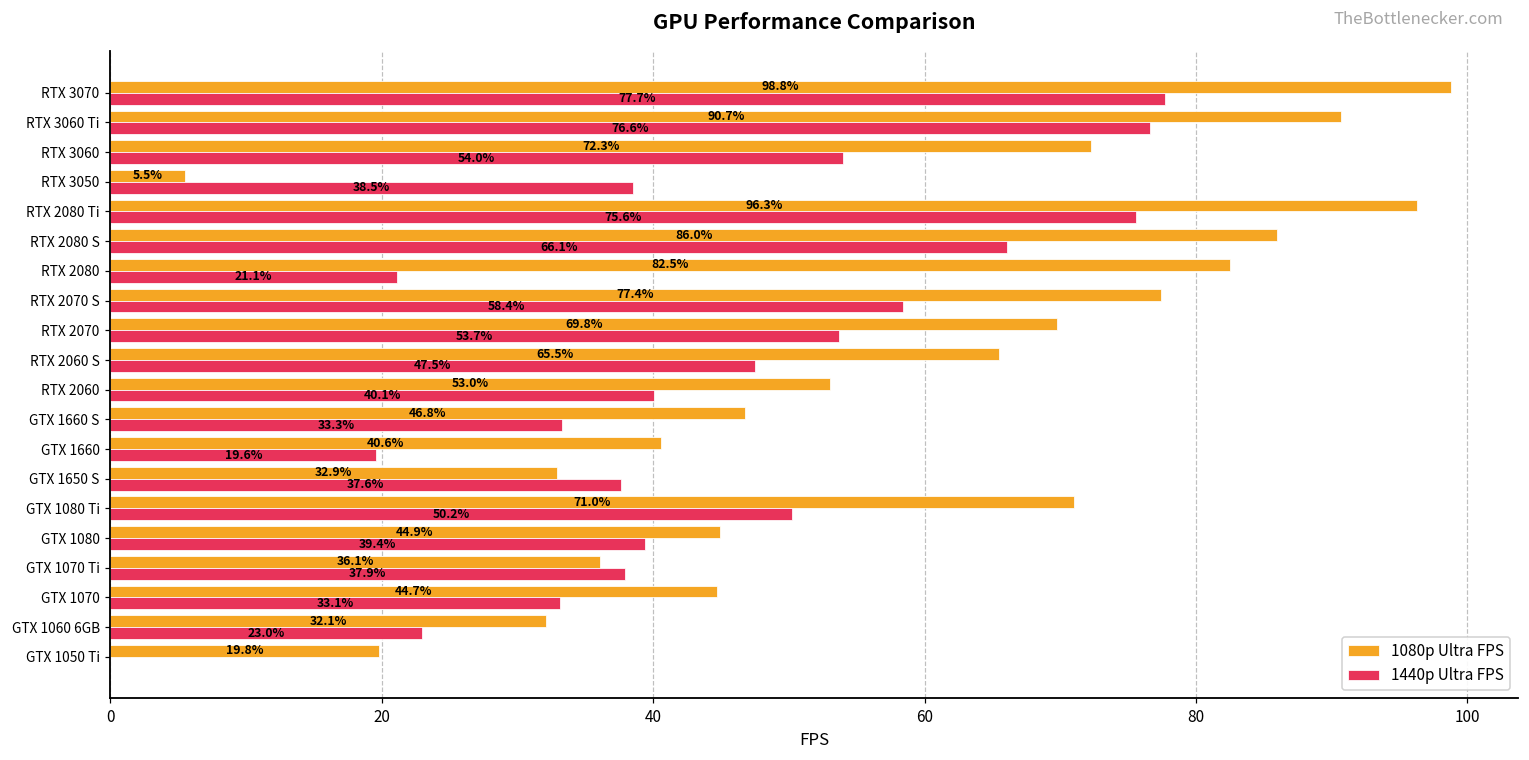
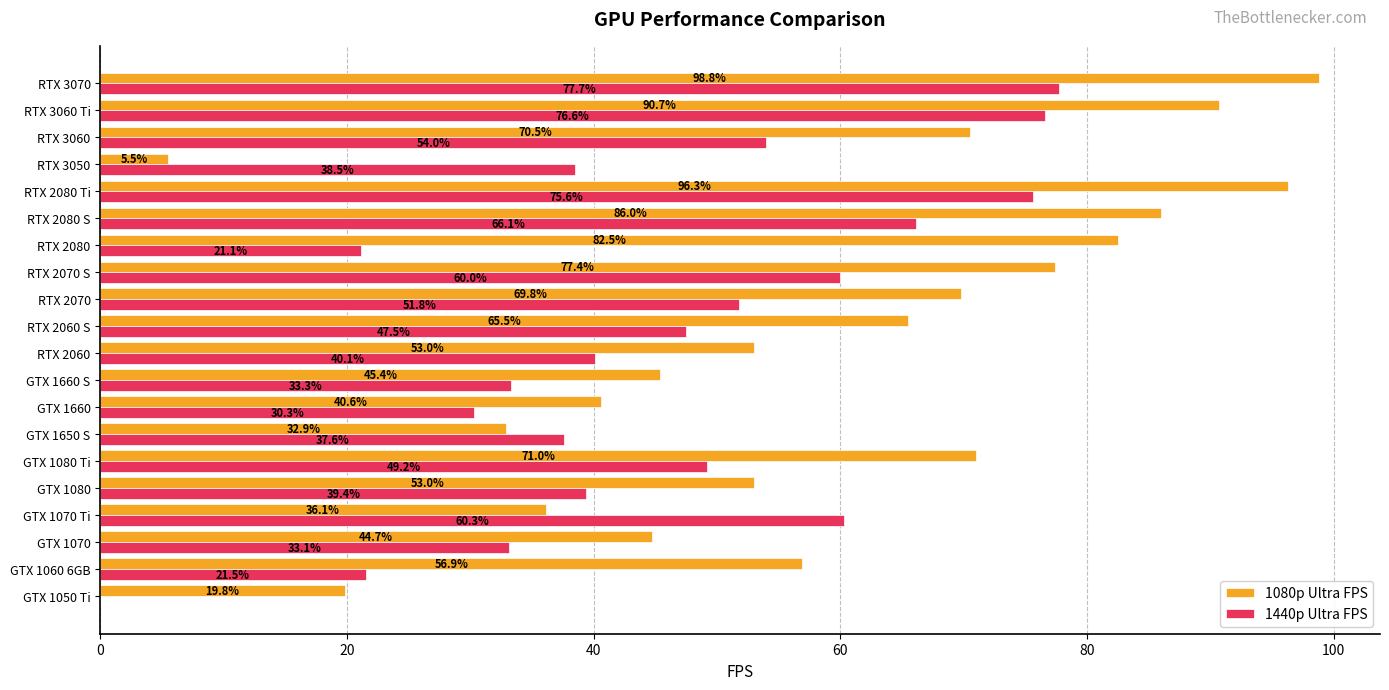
  {
    "1080p Ultra FPS": {
      "RTX 3070": "98.8%",
      "RTX 3060 Ti": "90.7%",
-     "RTX 3060": "72.3%",
+     "RTX 3060": "70.5%",
      "RTX 3050": "5.5%",
      "RTX 2080 Ti": "96.3%",
      "RTX 2080 S": "86.0%",
      "RTX 2080": "82.5%",
      "RTX 2070 S": "77.4%",
      "RTX 2070": "69.8%",
      "RTX 2060 S": "65.5%",
      "RTX 2060": "53.0%",
-     "GTX 1660 S": "46.8%",
+     "GTX 1660 S": "45.4%",
      "GTX 1660": "40.6%",
      "GTX 1650 S": "32.9%",
      "GTX 1080 Ti": "71.0%",
-     "GTX 1080": "44.9%",
+     "GTX 1080": "53.0%",
      "GTX 1070 Ti": "36.1%",
      "GTX 1070": "44.7%",
-     "GTX 1060 6GB": "32.1%",
+     "GTX 1060 6GB": "56.9%",
      "GTX 1050 Ti": "19.8%"
    },
    "1440p Ultra FPS": {
      "RTX 3070": "77.7%",
      "RTX 3060 Ti": "76.6%",
      "RTX 3060": "54.0%",
      "RTX 3050": "38.5%",
      "RTX 2080 Ti": "75.6%",
      "RTX 2080 S": "66.1%",
      "RTX 2080": "21.1%",
-     "RTX 2070 S": "58.4%",
-     "RTX 2070": "53.7%",
+     "RTX 2070 S": "60.0%",
+     "RTX 2070": "51.8%",
      "RTX 2060 S": "47.5%",
      "RTX 2060": "40.1%",
      "GTX 1660 S": "33.3%",
-     "GTX 1660": "19.6%",
+     "GTX 1660": "30.3%",
      "GTX 1650 S": "37.6%",
-     "GTX 1080 Ti": "50.2%",
+     "GTX 1080 Ti": "49.2%",
      "GTX 1080": "39.4%",
-     "GTX 1070 Ti": "37.9%",
+     "GTX 1070 Ti": "60.3%",
      "GTX 1070": "33.1%",
-     "GTX 1060 6GB": "23.0%"
+     "GTX 1060 6GB": "21.5%"
    }
  }
